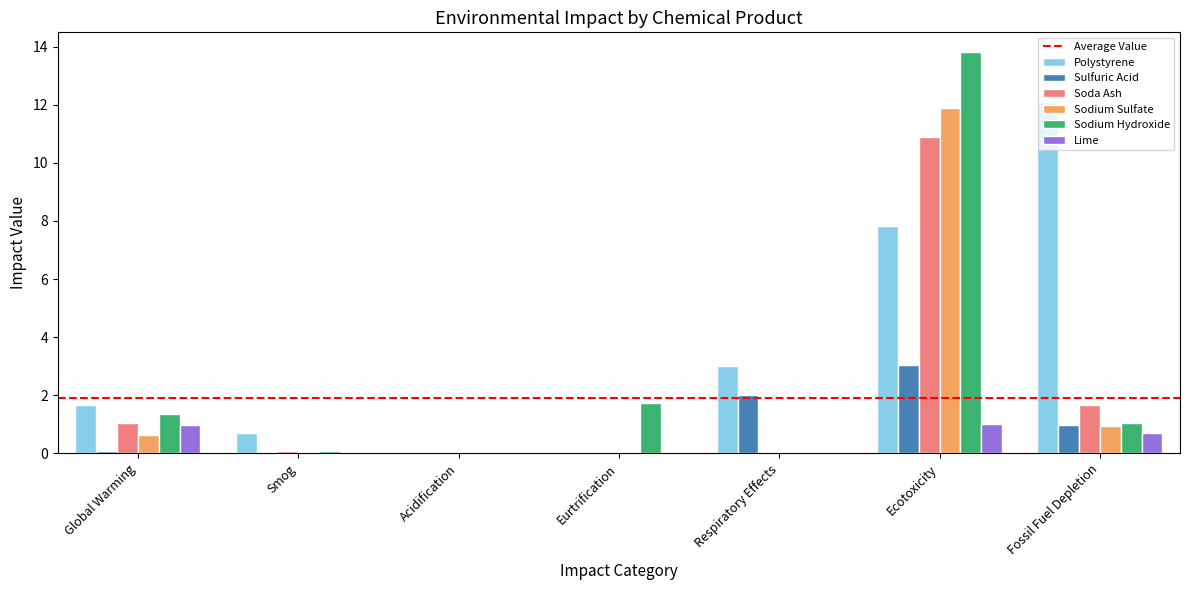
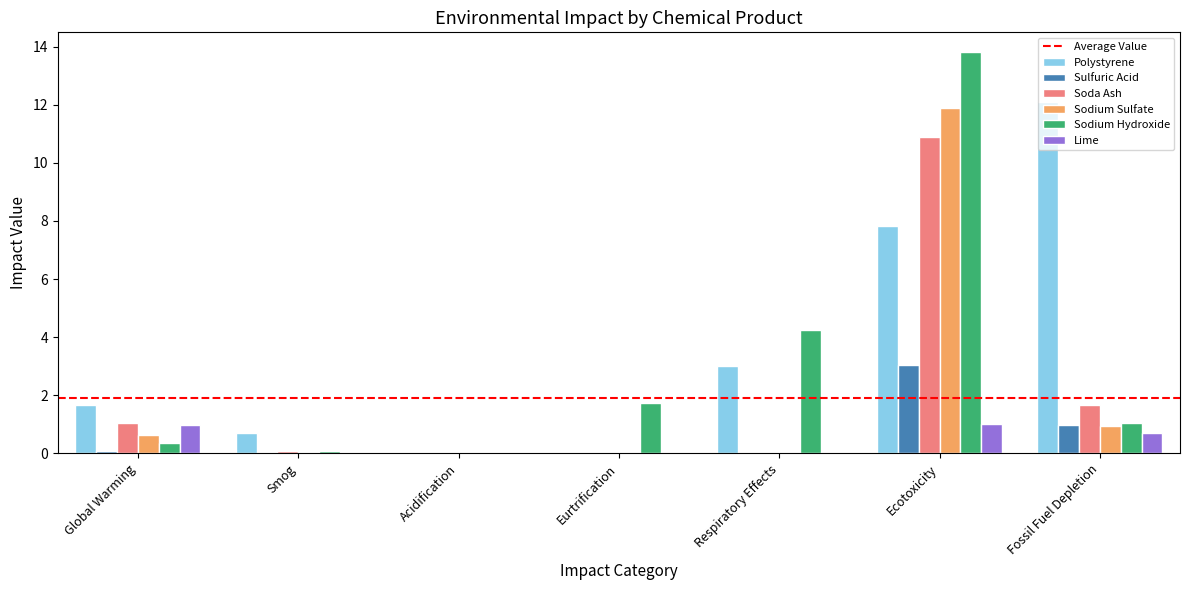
  {
    "Polystyrene": {
      "Global Warming": 1.7,
      "Smog": 0.7,
      "Respiratory Effects": 3.0,
      "Ecotoxicity": 7.8
    },
    "Sulfuric Acid": {
      "Global Warming": 0.1,
-     "Respiratory Effects": 2.0,
+     "Respiratory Effects": 0.0,
      "Ecotoxicity": 3.0,
      "Fossil Fuel Depletion": 1.0
    },
    "Sodium Hydroxide": {
-     "Global Warming": 1.3,
+     "Global Warming": 0.4,
      "Eurtrification": 1.7,
-     "Respiratory Effects": 0.0,
+     "Respiratory Effects": 4.2,
      "Ecotoxicity": 13.8,
      "Fossil Fuel Depletion": 1.1
    },
    "Lime": {
      "Global Warming": 1.0,
      "Ecotoxicity": 1.0,
      "Fossil Fuel Depletion": 0.7
    }
  }
